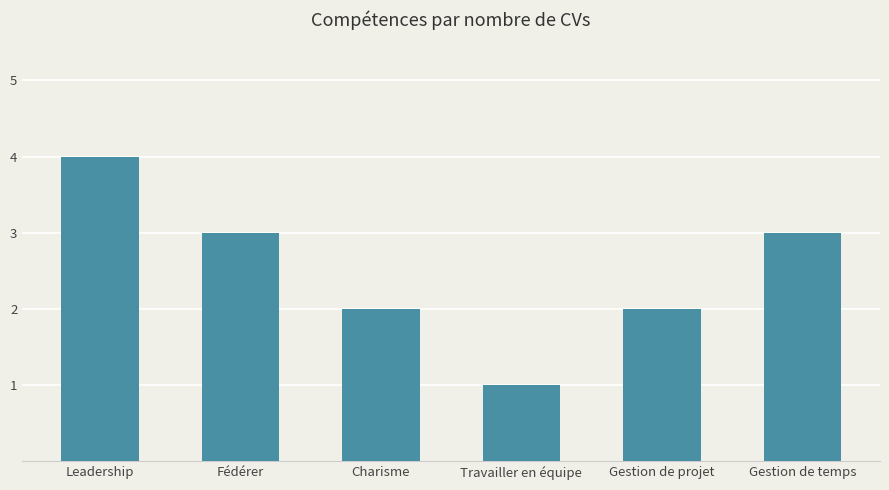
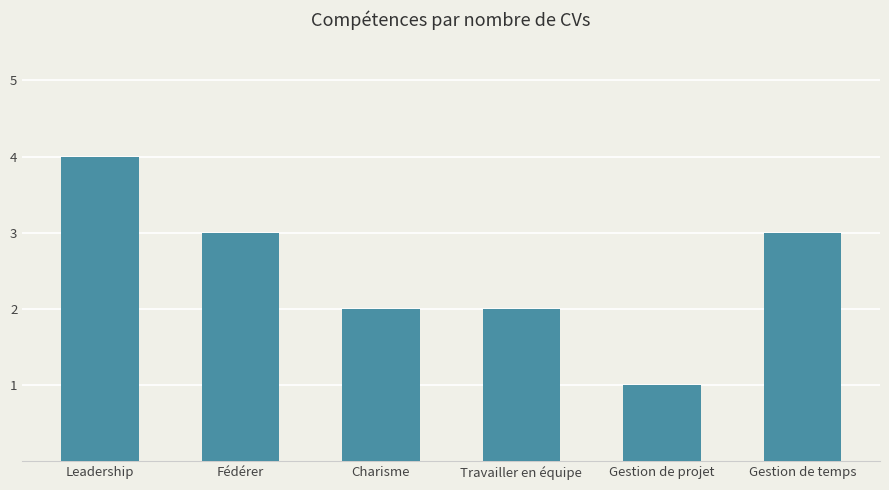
  {
    "Leadership": 4,
    "Fédérer": 3,
    "Charisme": 2,
-   "Travailler en équipe": 1,
-   "Gestion de projet": 2,
+   "Travailler en équipe": 2,
+   "Gestion de projet": 1,
    "Gestion de temps": 3
  }
